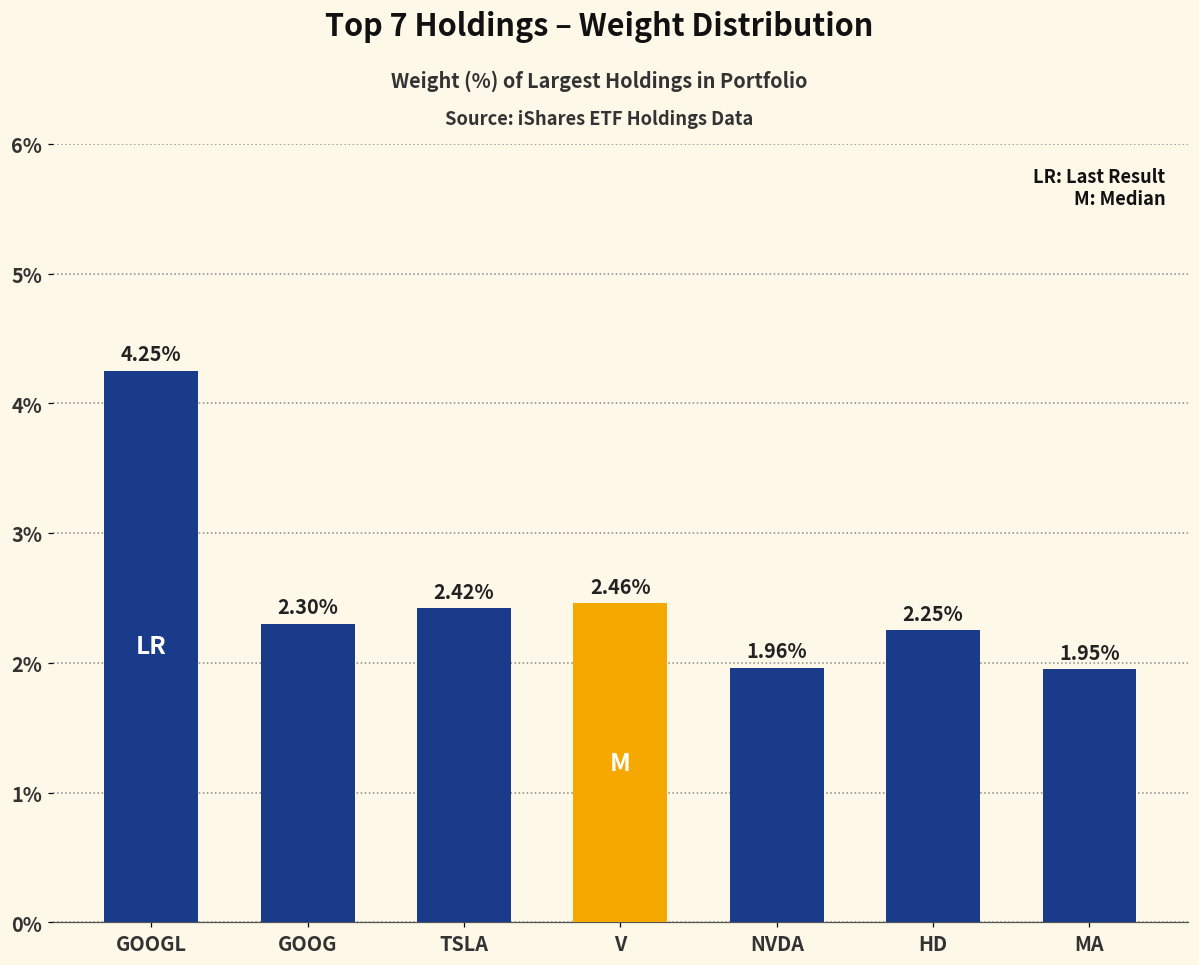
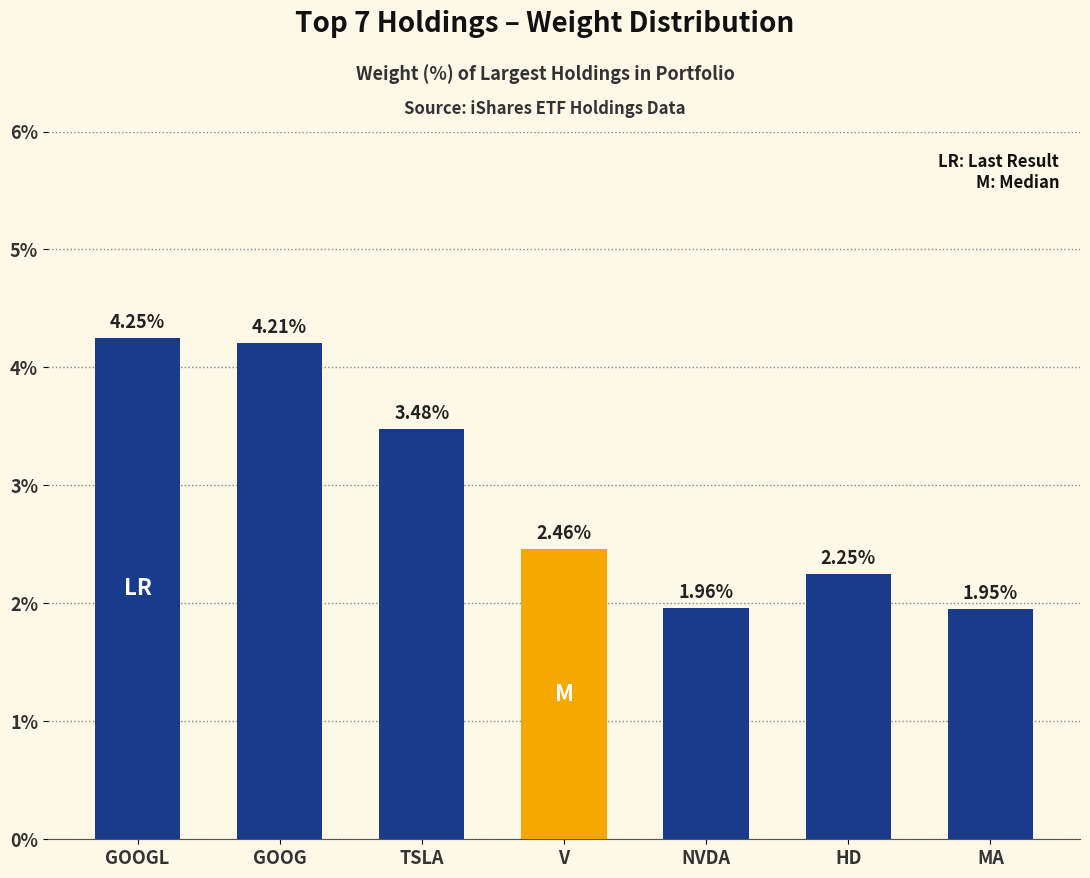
  {
    "GOOGL": "4.25%",
-   "GOOG": "2.30%",
-   "TSLA": "2.42%",
+   "GOOG": "4.21%",
+   "TSLA": "3.48%",
    "V": "2.46%",
    "NVDA": "1.96%",
    "HD": "2.25%",
    "MA": "1.95%"
  }
